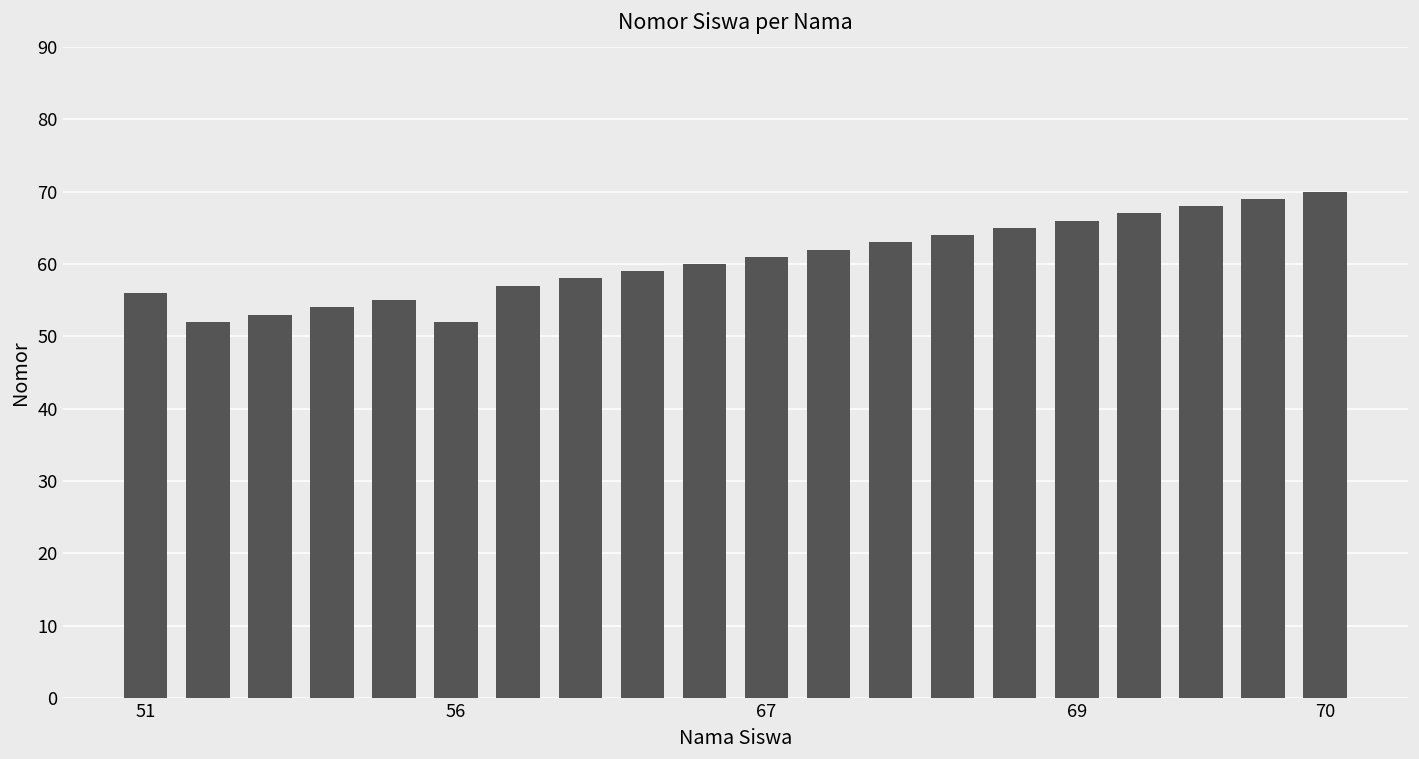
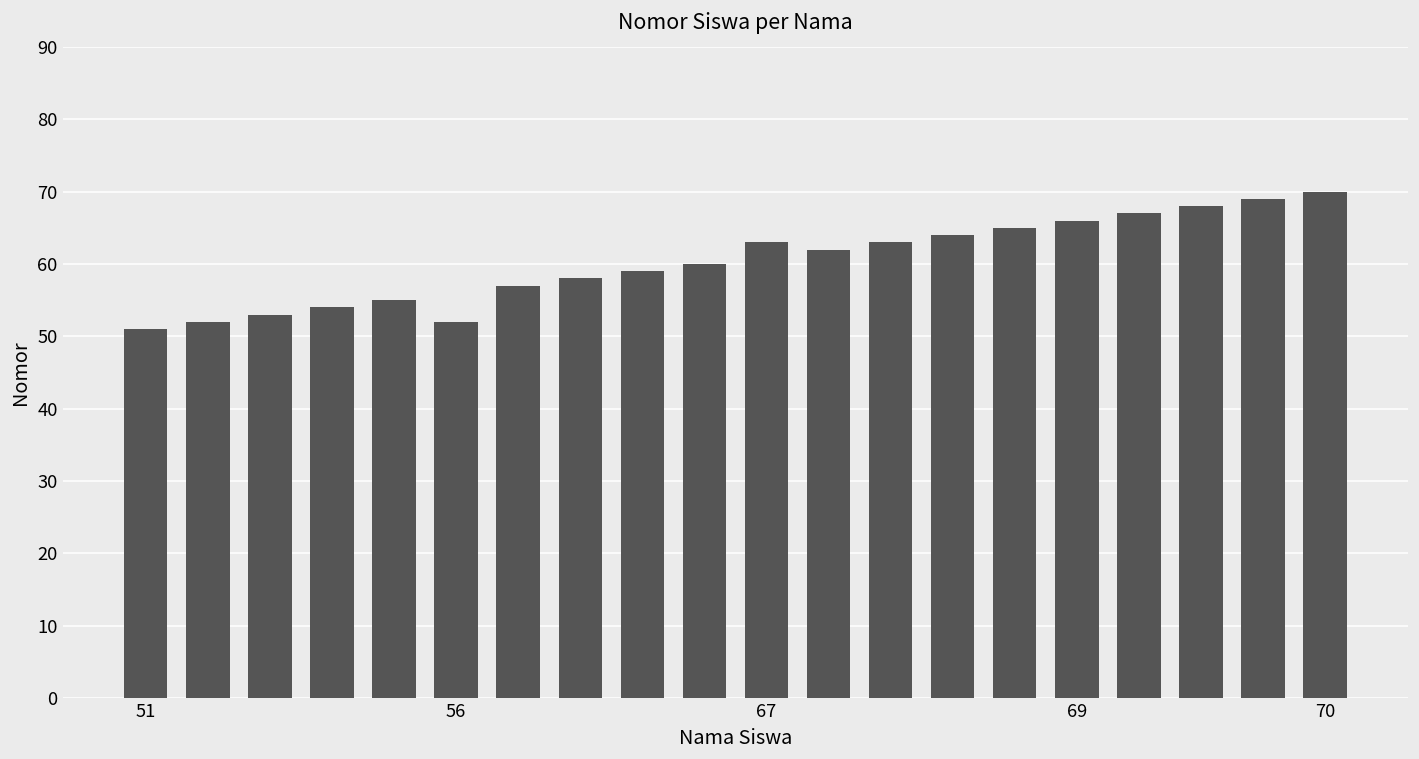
  {
-   "51": 56,
+   "51": 51,
    "56": 52,
-   "67": 61,
+   "67": 63,
    "69": 66,
    "70": 70
  }
